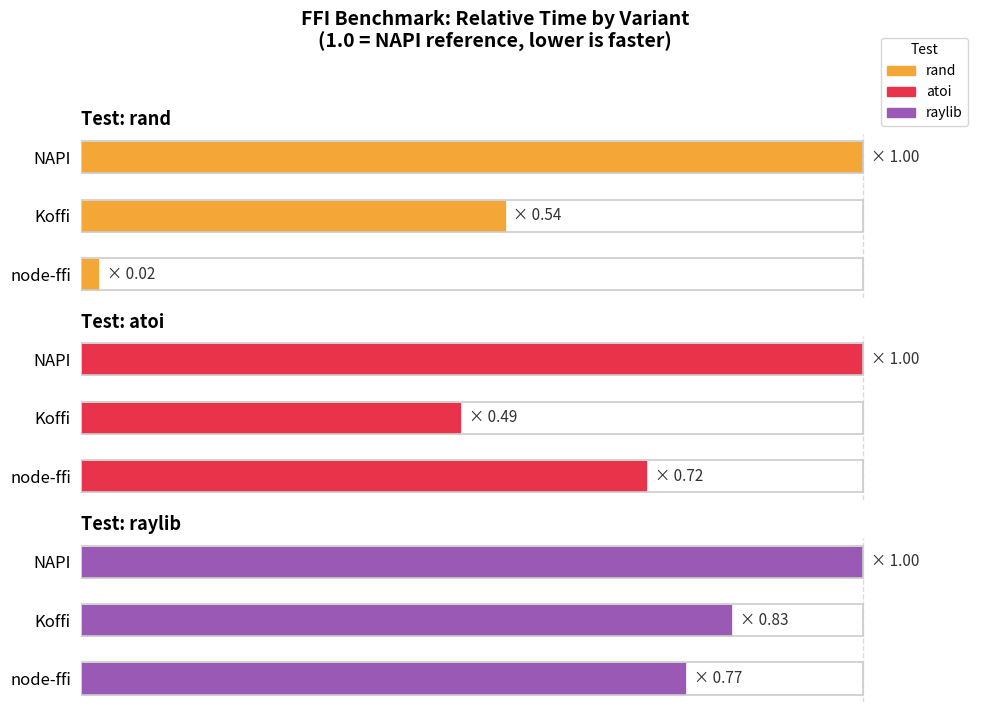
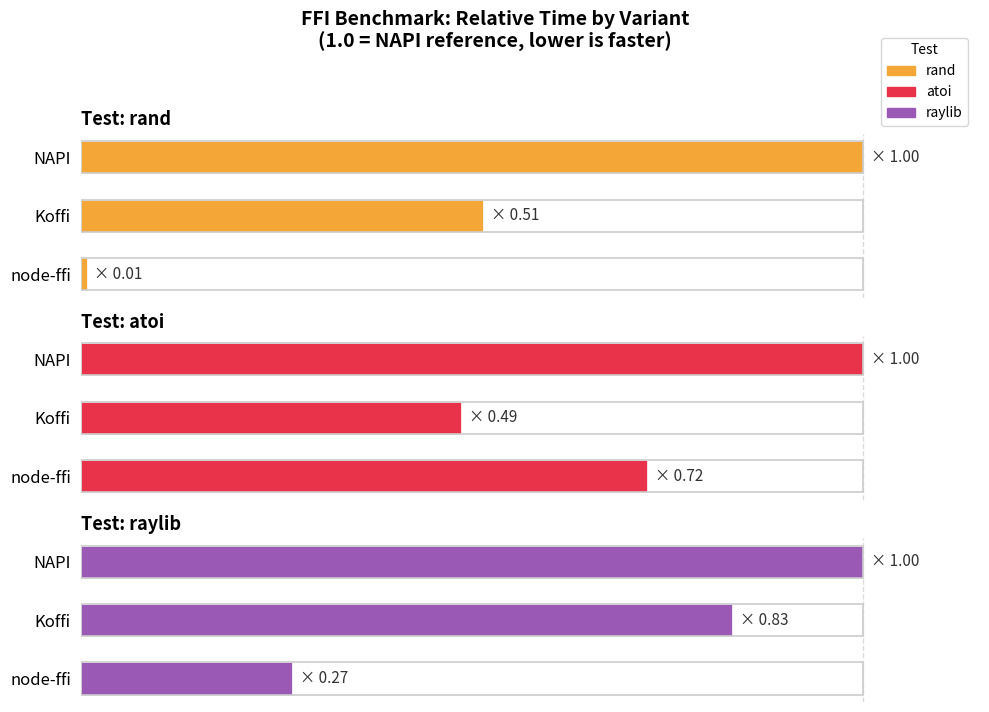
  {
    "Test: rand": {
      "NAPI": 1.00,
-     "Koffi": 0.54,
-     "node-ffi": 0.02
+     "Koffi": 0.51,
+     "node-ffi": 0.01
    },
    "Test: atoi": {
      "NAPI": 1.00,
      "Koffi": 0.49,
      "node-ffi": 0.72
    },
    "Test: raylib": {
      "NAPI": 1.00,
      "Koffi": 0.83,
-     "node-ffi": 0.77
+     "node-ffi": 0.27
    }
  }
